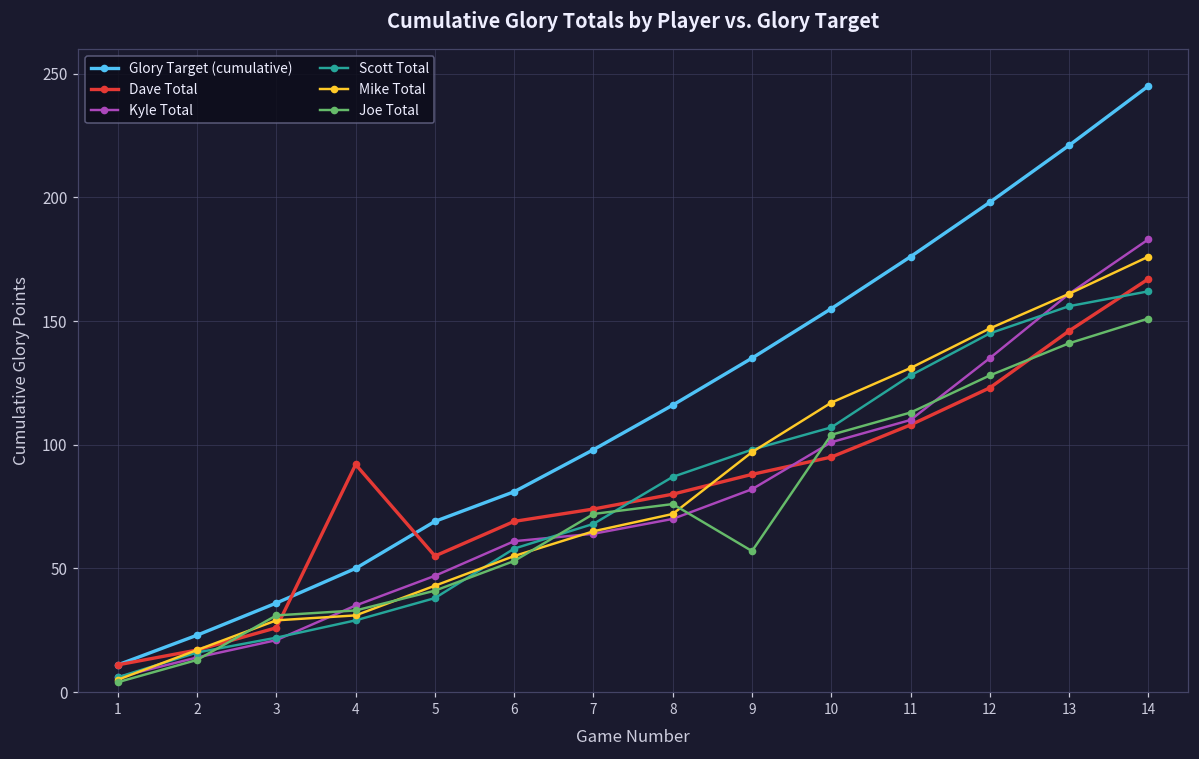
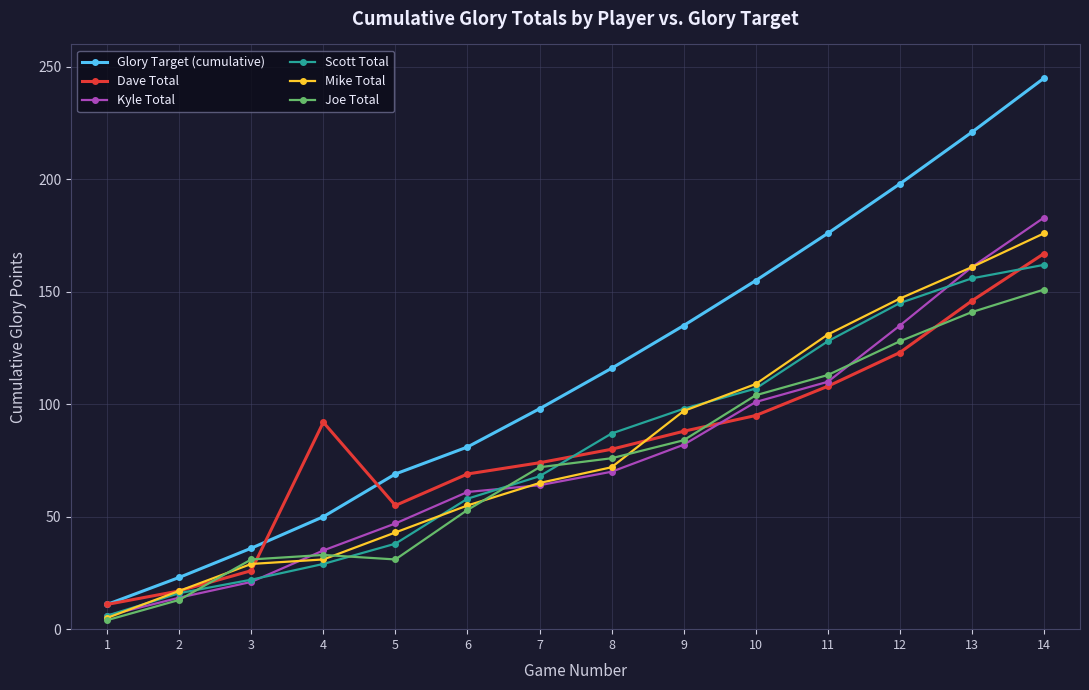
  {
    "Glory Target (cumulative)": {
      "2": 23,
      "3": 36,
      "4": 50,
      "5": 69,
      "6": 81,
      "7": 98,
      "8": 116,
      "9": 135,
      "10": 155,
      "11": 176,
      "12": 198,
      "13": 221,
      "14": 245
    },
    "Dave Total": {
      "3": 26,
      "4": 92,
      "5": 55,
      "6": 69,
      "7": 74,
      "8": 80,
      "9": 88,
      "10": 95,
      "11": 108,
      "12": 123,
      "13": 146,
      "14": 167
    },
    "Kyle Total": {
      "4": 35,
      "5": 47,
      "6": 61,
      "8": 70,
      "9": 82,
      "10": 101,
      "11": 110,
      "12": 135,
      "14": 183
    },
    "Scott Total": {
      "4": 29,
      "5": 38,
      "6": 58,
      "7": 68,
      "8": 87,
      "10": 107,
      "11": 128,
      "12": 145,
      "13": 156,
      "14": 162
    },
    "Mike Total": {
      "3": 29,
      "4": 31,
      "5": 43,
      "6": 55,
      "8": 72,
-     "10": 117,
+     "10": 109,
      "11": 131,
      "12": 147,
      "14": 176
    },
    "Joe Total": {
      "3": 31,
      "4": 33,
-     "5": 41,
+     "5": 31,
      "6": 53,
      "7": 72,
      "8": 76,
-     "9": 57,
+     "9": 84,
      "10": 104,
      "11": 113,
      "12": 128,
      "13": 141,
      "14": 151
    }
  }
